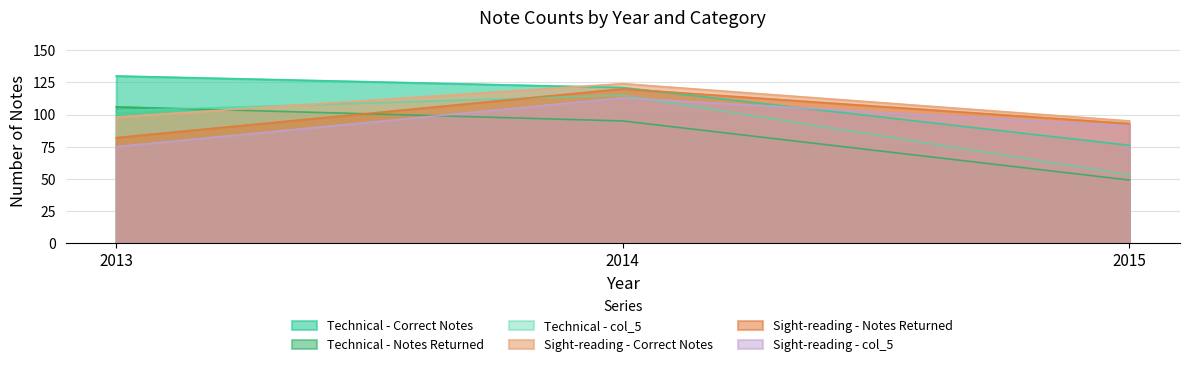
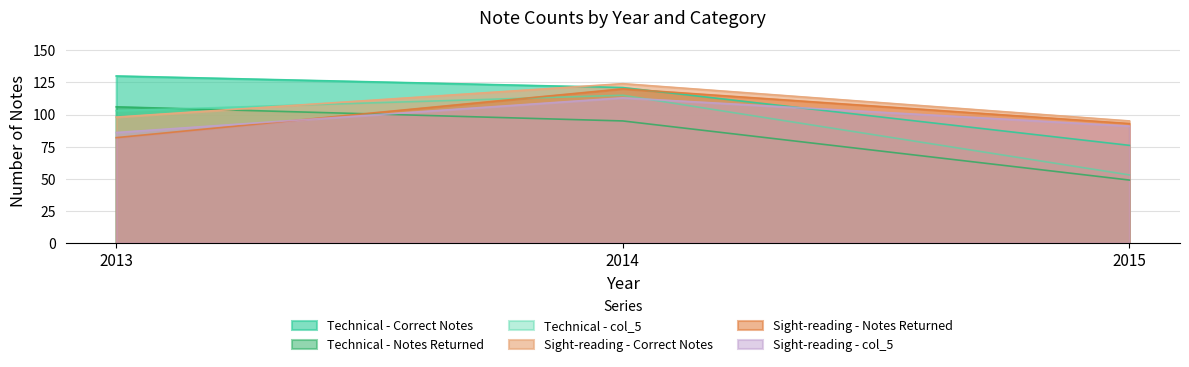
  {
    "Sight-reading - col_5": {
-     "2013": 75,
+     "2013": 86,
      "2014": 113,
      "2015": 91
    }
  }
